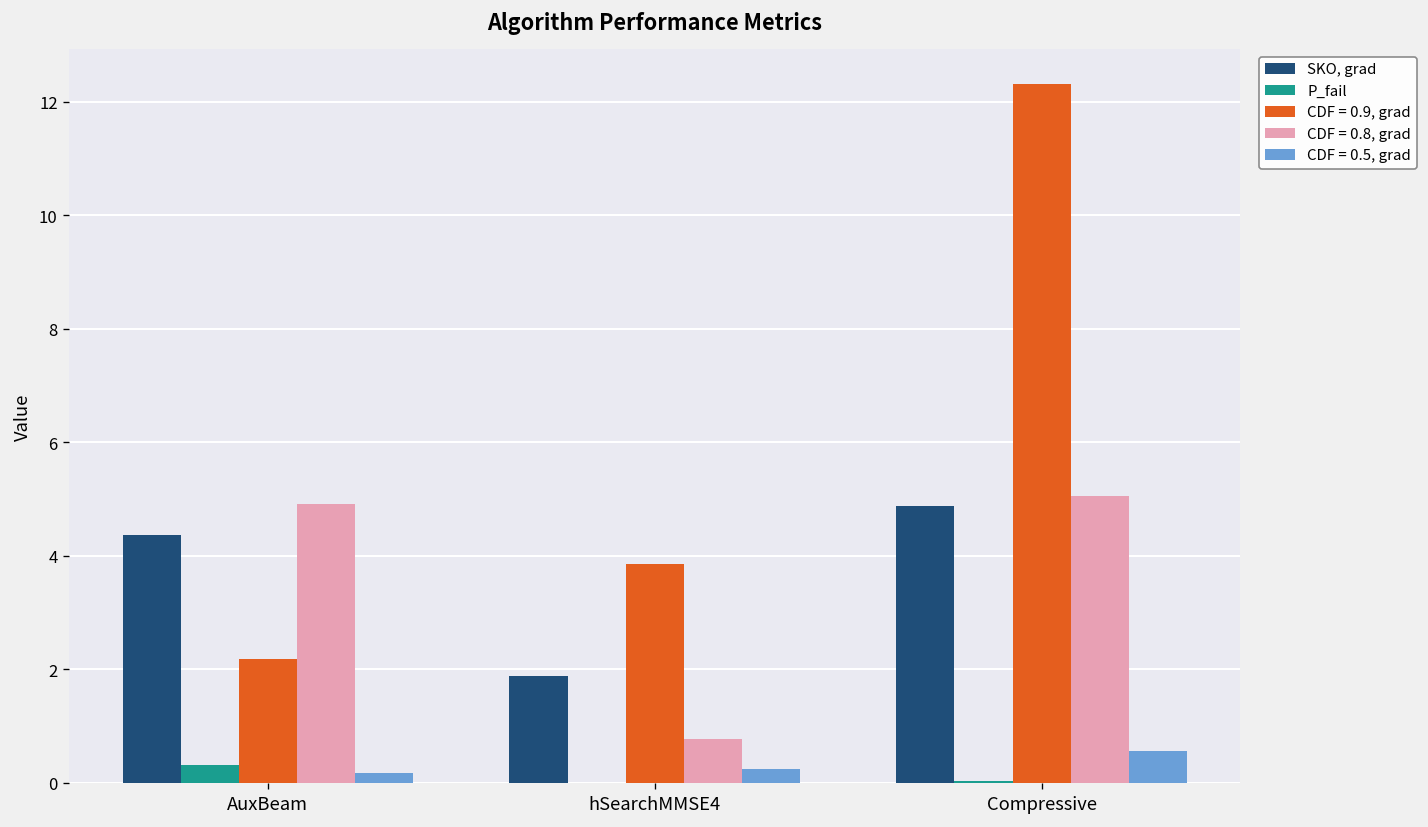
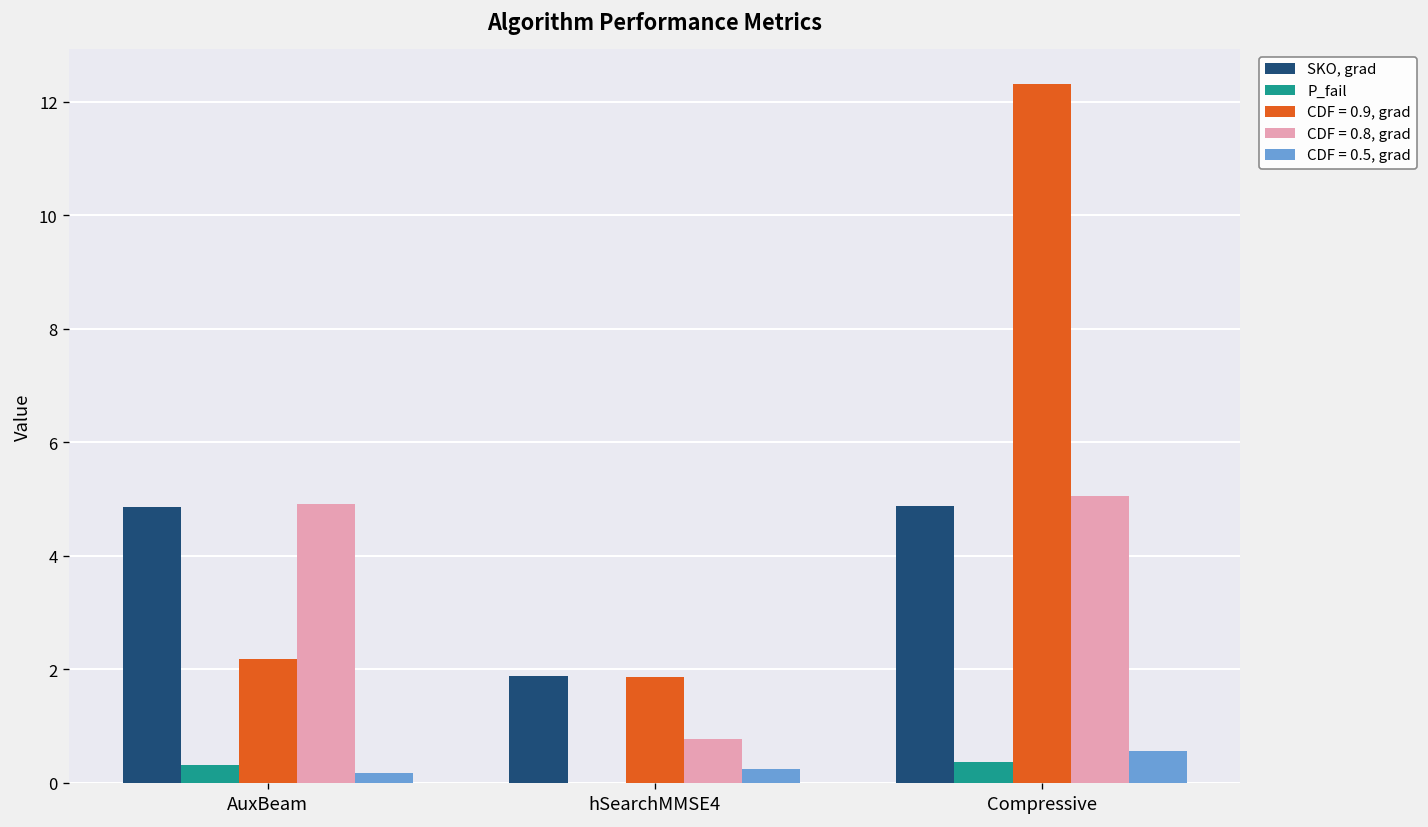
  {
    "SKO, grad": {
-     "AuxBeam": 4.4,
+     "AuxBeam": 4.9,
      "hSearchMMSE4": 1.9,
      "Compressive": 4.9
    },
    "P_fail": {
      "AuxBeam": 0.3,
      "hSearchMMSE4": 0.0,
-     "Compressive": 0.0
+     "Compressive": 0.4
    },
    "CDF = 0.9, grad": {
      "AuxBeam": 2.2,
-     "hSearchMMSE4": 3.9,
+     "hSearchMMSE4": 1.9,
      "Compressive": 12.3
    },
    "CDF = 0.8, grad": {
      "AuxBeam": 4.9,
      "hSearchMMSE4": 0.8,
      "Compressive": 5.1
    },
    "CDF = 0.5, grad": {
      "AuxBeam": 0.2,
      "hSearchMMSE4": 0.3,
      "Compressive": 0.6
    }
  }
